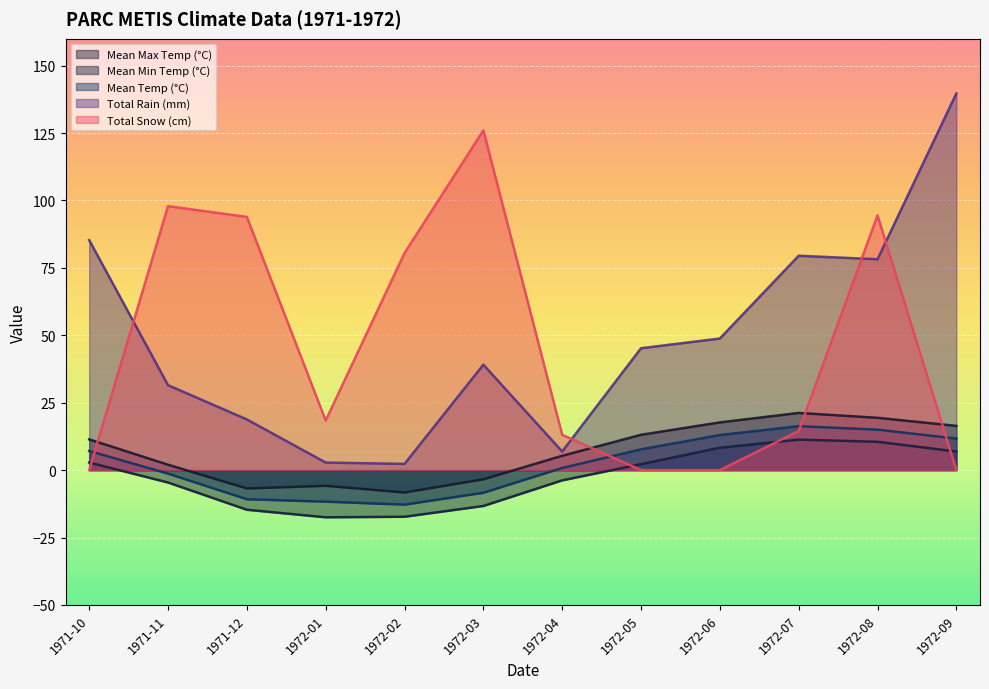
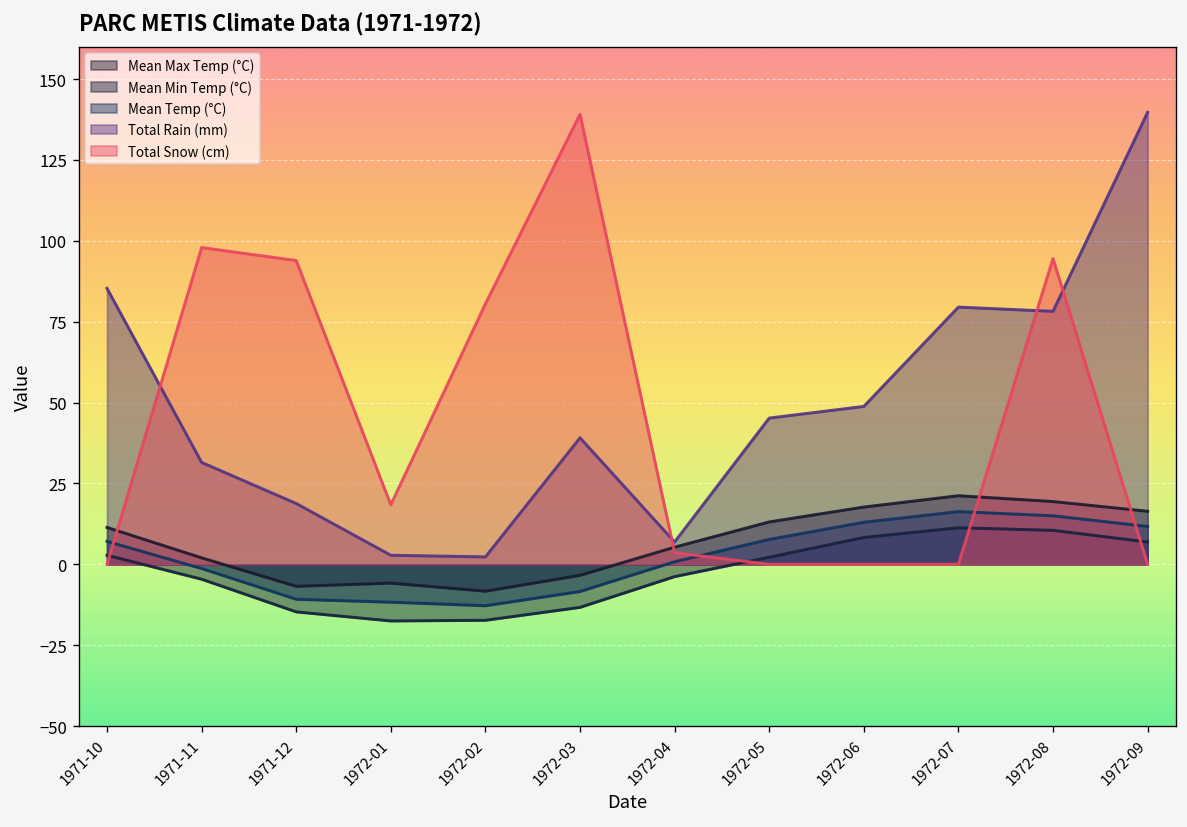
  {
    "Total Snow (cm)": {
      "1971-10": 0,
      "1971-11": 98,
      "1971-12": 94,
      "1972-01": 18,
      "1972-02": 81,
-     "1972-03": 126,
-     "1972-04": 13,
+     "1972-03": 139,
+     "1972-04": 4,
      "1972-05": 0,
      "1972-06": 0,
-     "1972-07": 15,
+     "1972-07": 0,
      "1972-08": 95,
      "1972-09": 0
    }
  }
